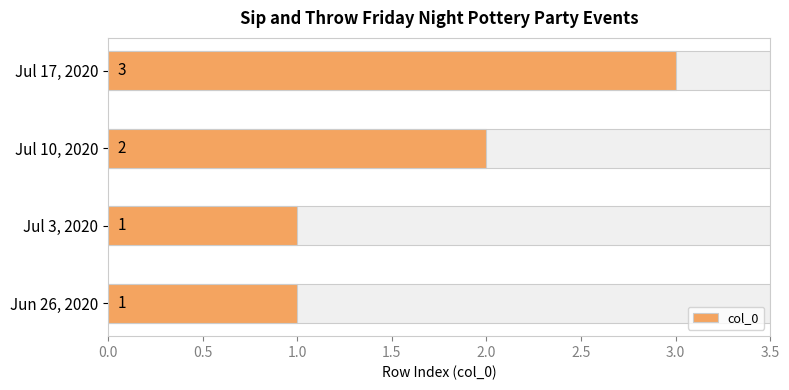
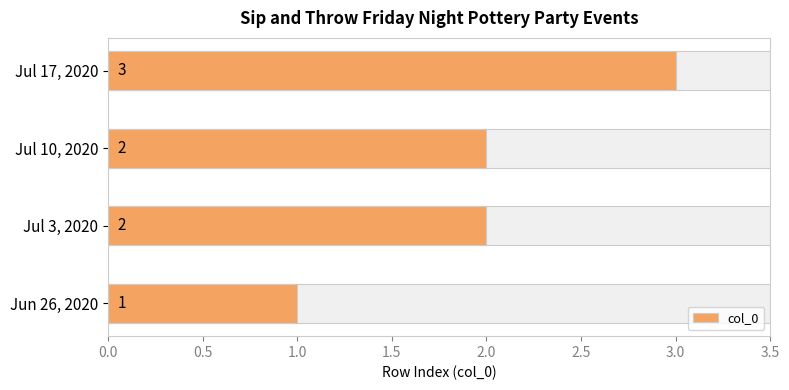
  {
    "col_0": {
-     "Jul 3, 2020": 1
+     "Jul 3, 2020": 2
    }
  }
